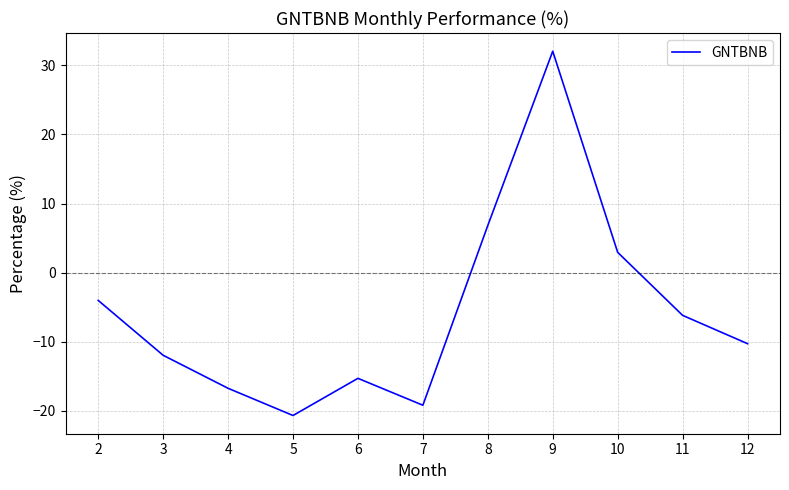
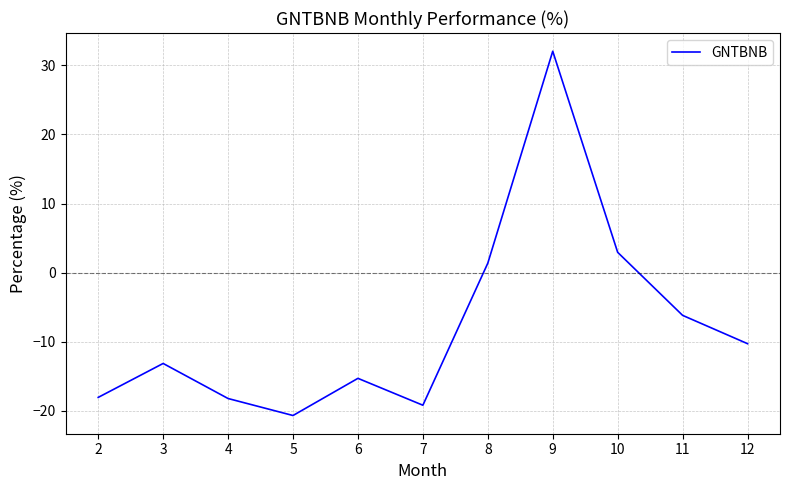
  {
-   "2": -4,
-   "3": -12,
-   "4": -17,
+   "2": -18,
+   "3": -13,
+   "4": -18,
    "5": -21,
    "6": -15,
    "7": -19,
-   "8": 7,
+   "8": 1,
    "9": 32,
    "10": 3,
    "11": -6,
    "12": -10
  }
